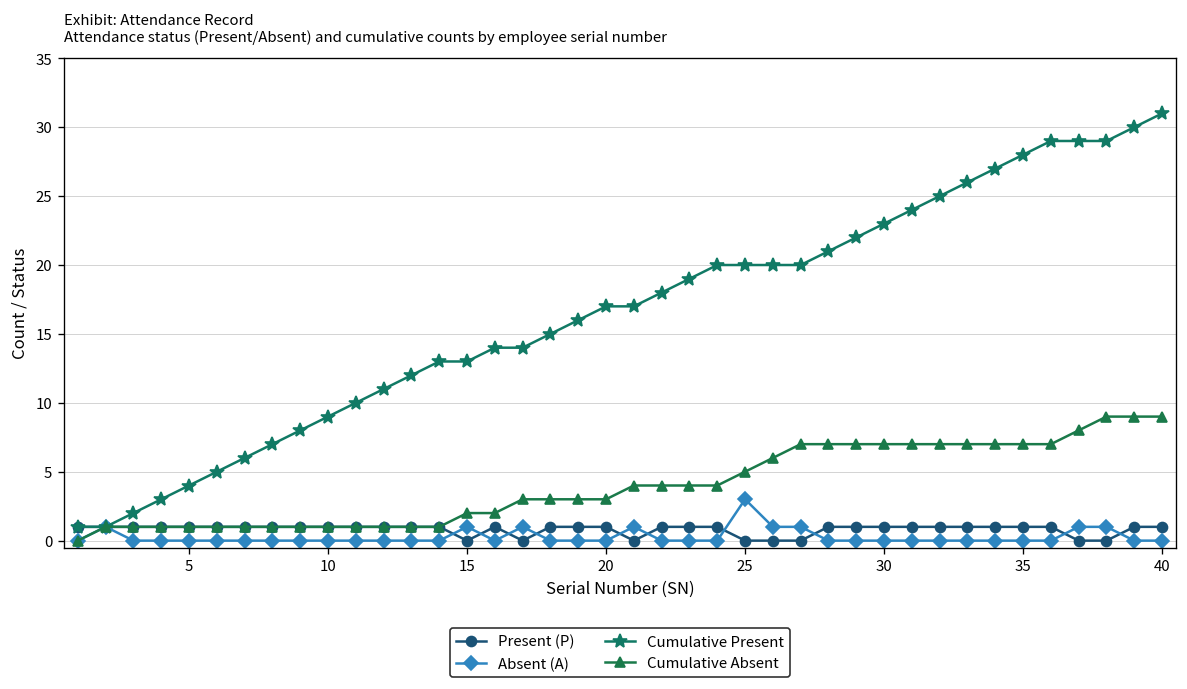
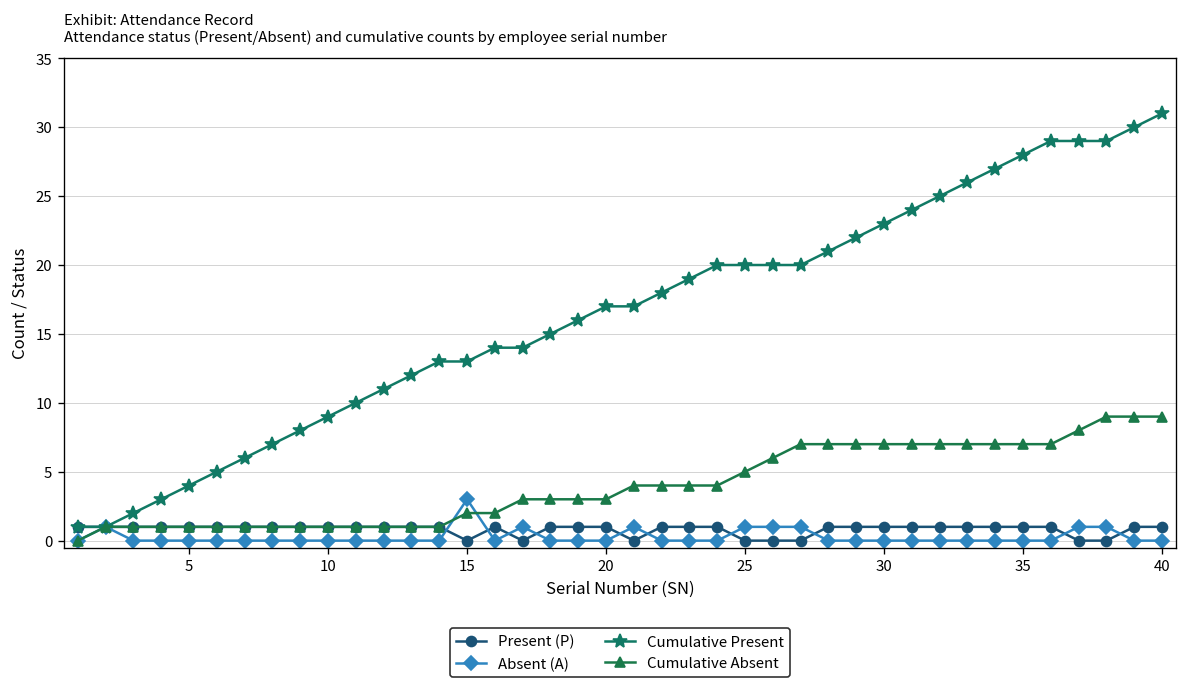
  {
    "Absent (A)": {
      "5": 0,
      "10": 0,
-     "15": 1,
+     "15": 3,
      "20": 0,
-     "25": 3,
+     "25": 1,
      "30": 0,
      "35": 0,
      "40": 0
    }
  }
